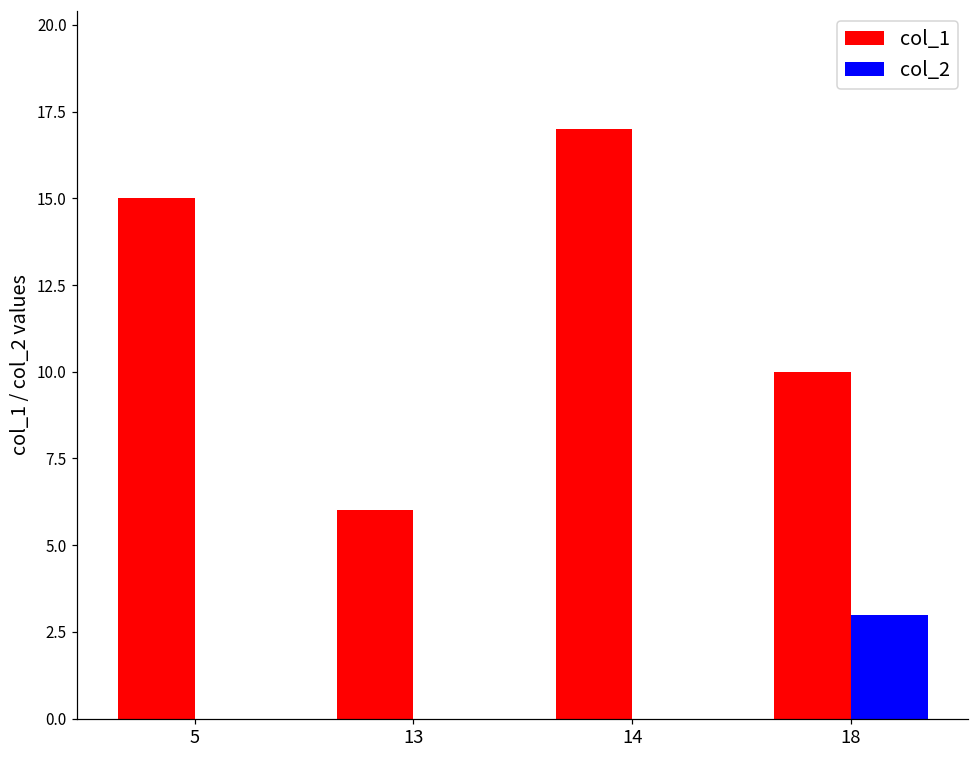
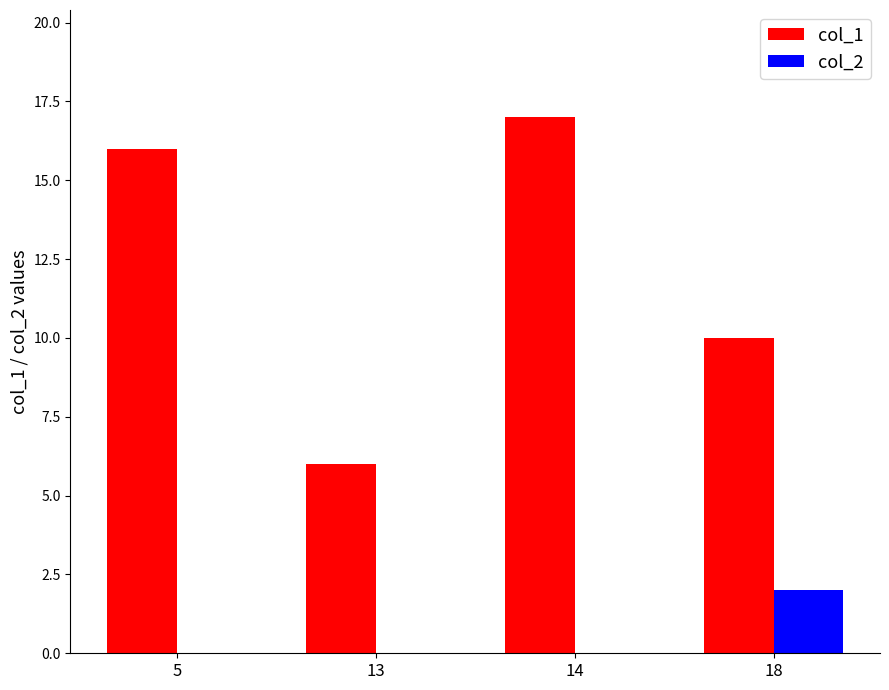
  {
    "col_1": {
-     "5": 15,
+     "5": 16,
      "13": 6,
      "14": 17,
      "18": 10
    },
    "col_2": {
      "5": 0,
      "13": 0,
      "14": 0,
-     "18": 3
+     "18": 2
    }
  }
